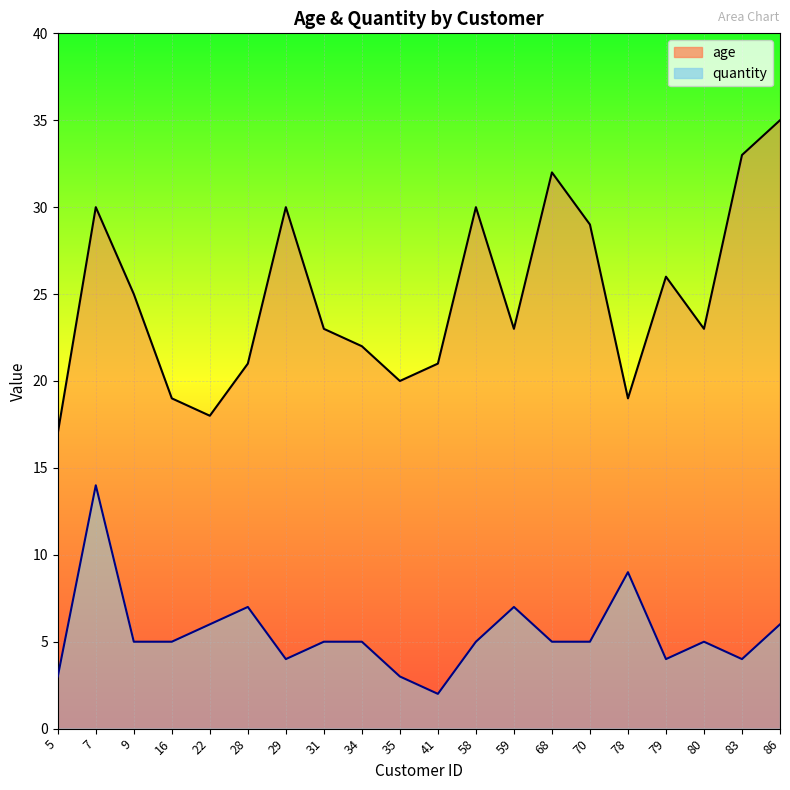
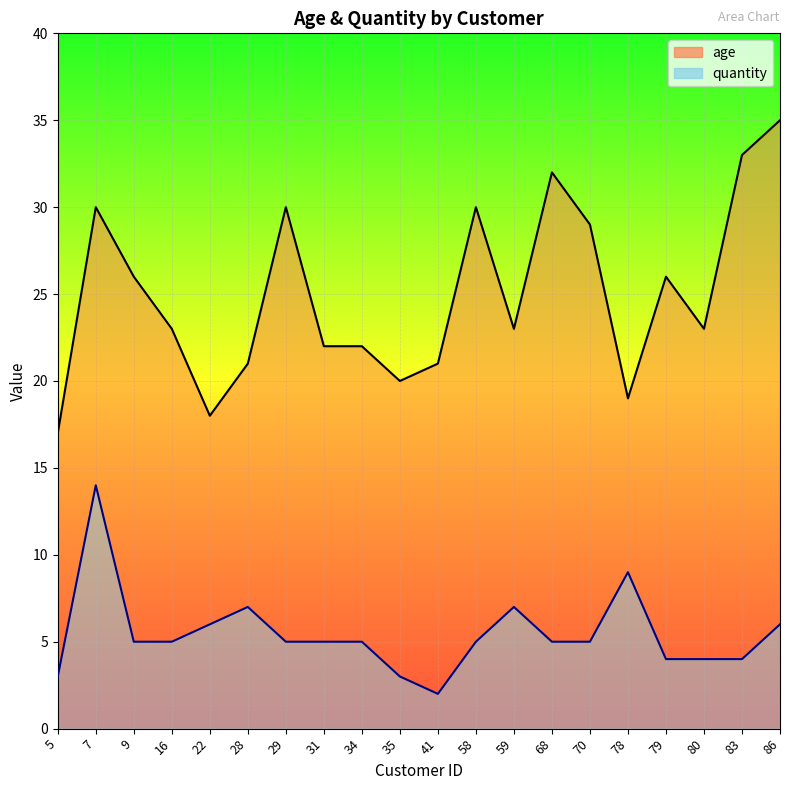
  {
    "age": {
      "5": 17,
      "7": 30,
-     "9": 25,
-     "16": 19,
+     "9": 26,
+     "16": 23,
      "22": 18,
      "28": 21,
      "29": 30,
-     "31": 23,
+     "31": 22,
      "34": 22,
      "35": 20,
      "41": 21,
      "58": 30,
      "59": 23,
      "68": 32,
      "70": 29,
      "78": 19,
      "79": 26,
      "80": 23,
      "83": 33,
      "86": 35
    },
    "quantity": {
      "5": 3,
      "7": 14,
      "9": 5,
      "16": 5,
      "22": 6,
      "28": 7,
-     "29": 4,
+     "29": 5,
      "31": 5,
      "34": 5,
      "35": 3,
      "41": 2,
      "58": 5,
      "59": 7,
      "68": 5,
      "70": 5,
      "78": 9,
      "79": 4,
-     "80": 5,
+     "80": 4,
      "83": 4,
      "86": 6
    }
  }
